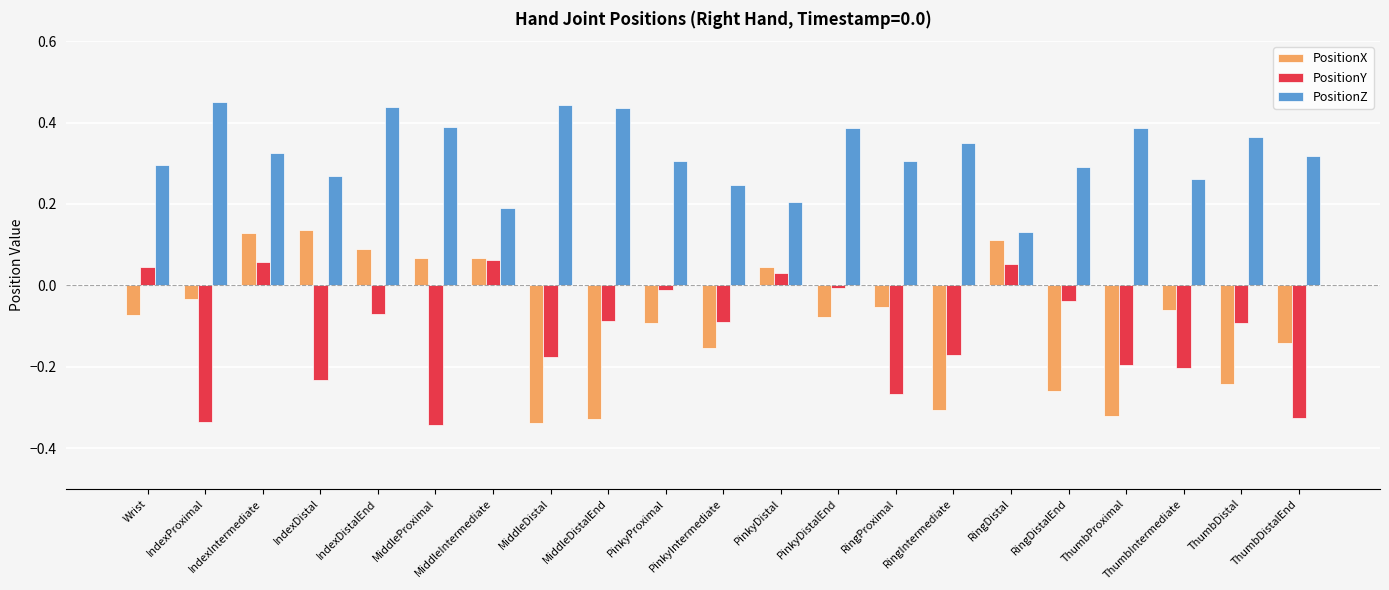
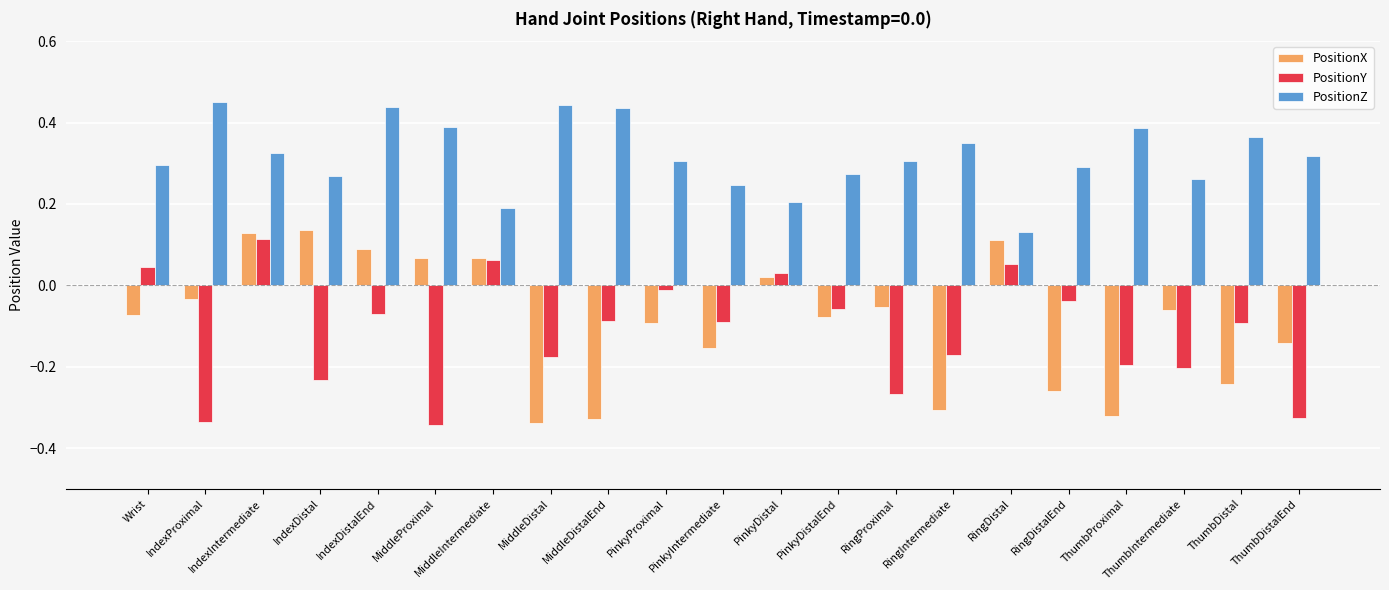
  {
    "PositionX": {
      "Wrist": -0.07,
      "IndexProximal": -0.03,
      "IndexIntermediate": 0.13,
      "IndexDistal": 0.14,
      "IndexDistalEnd": 0.09,
      "MiddleProximal": 0.07,
      "MiddleIntermediate": 0.07,
      "MiddleDistal": -0.34,
      "MiddleDistalEnd": -0.33,
      "PinkyProximal": -0.09,
      "PinkyIntermediate": -0.15,
-     "PinkyDistal": 0.05,
+     "PinkyDistal": 0.02,
      "PinkyDistalEnd": -0.08,
      "RingProximal": -0.05,
      "RingIntermediate": -0.31,
      "RingDistal": 0.11,
      "RingDistalEnd": -0.26,
      "ThumbProximal": -0.32,
      "ThumbIntermediate": -0.06,
      "ThumbDistal": -0.24,
      "ThumbDistalEnd": -0.14
    },
    "PositionY": {
      "Wrist": 0.05,
      "IndexProximal": -0.33,
-     "IndexIntermediate": 0.06,
+     "IndexIntermediate": 0.11,
      "IndexDistal": -0.23,
      "IndexDistalEnd": -0.07,
      "MiddleProximal": -0.34,
      "MiddleIntermediate": 0.06,
      "MiddleDistal": -0.18,
      "MiddleDistalEnd": -0.09,
      "PinkyProximal": -0.01,
      "PinkyIntermediate": -0.09,
      "PinkyDistal": 0.03,
-     "PinkyDistalEnd": -0.01,
+     "PinkyDistalEnd": -0.06,
      "RingProximal": -0.27,
      "RingIntermediate": -0.17,
      "RingDistal": 0.05,
      "RingDistalEnd": -0.04,
      "ThumbProximal": -0.20,
      "ThumbIntermediate": -0.20,
      "ThumbDistal": -0.09,
      "ThumbDistalEnd": -0.33
    },
    "PositionZ": {
      "Wrist": 0.30,
      "IndexProximal": 0.45,
      "IndexIntermediate": 0.32,
      "IndexDistal": 0.27,
      "IndexDistalEnd": 0.44,
      "MiddleProximal": 0.39,
      "MiddleIntermediate": 0.19,
      "MiddleDistal": 0.44,
      "MiddleDistalEnd": 0.43,
      "PinkyProximal": 0.31,
      "PinkyIntermediate": 0.25,
      "PinkyDistal": 0.21,
-     "PinkyDistalEnd": 0.39,
+     "PinkyDistalEnd": 0.27,
      "RingProximal": 0.31,
      "RingIntermediate": 0.35,
      "RingDistal": 0.13,
      "RingDistalEnd": 0.29,
      "ThumbProximal": 0.39,
      "ThumbIntermediate": 0.26,
      "ThumbDistal": 0.36,
      "ThumbDistalEnd": 0.32
    }
  }
